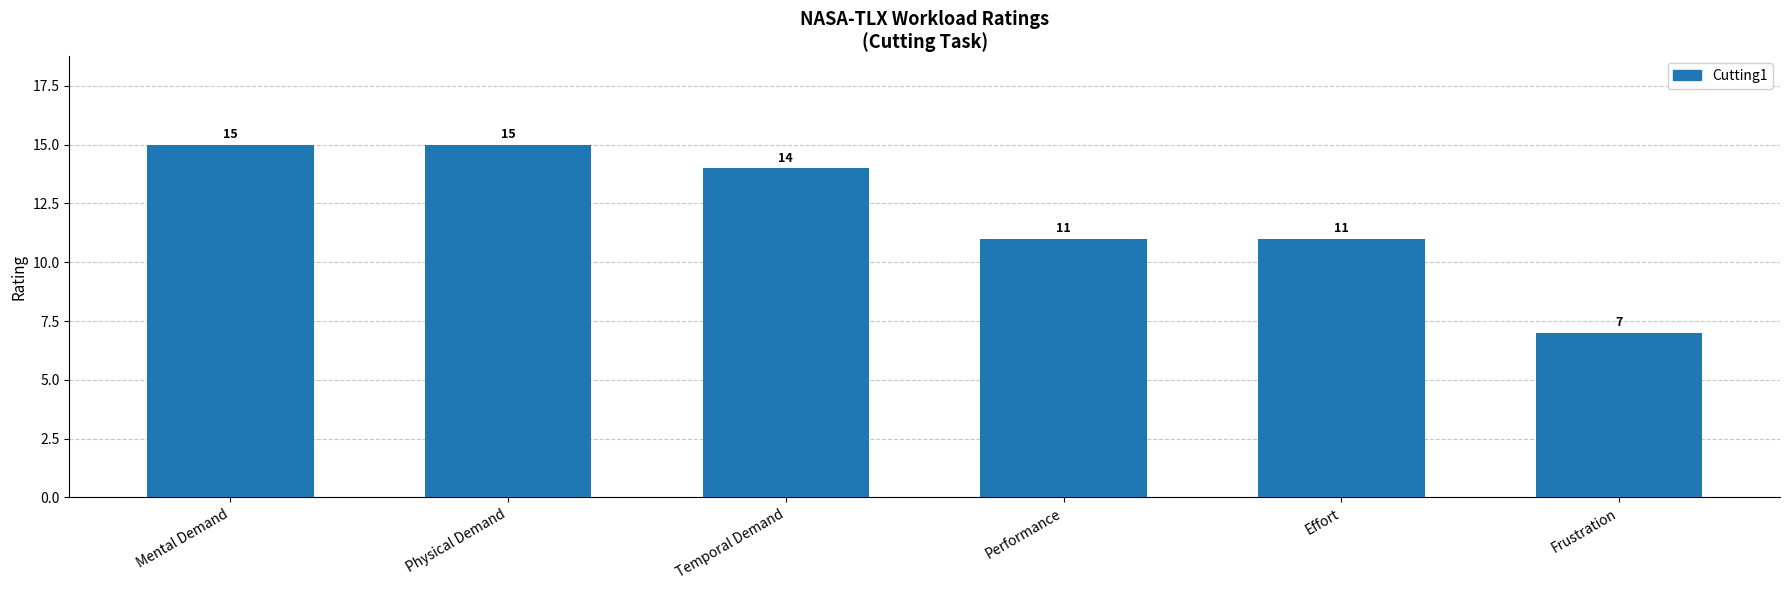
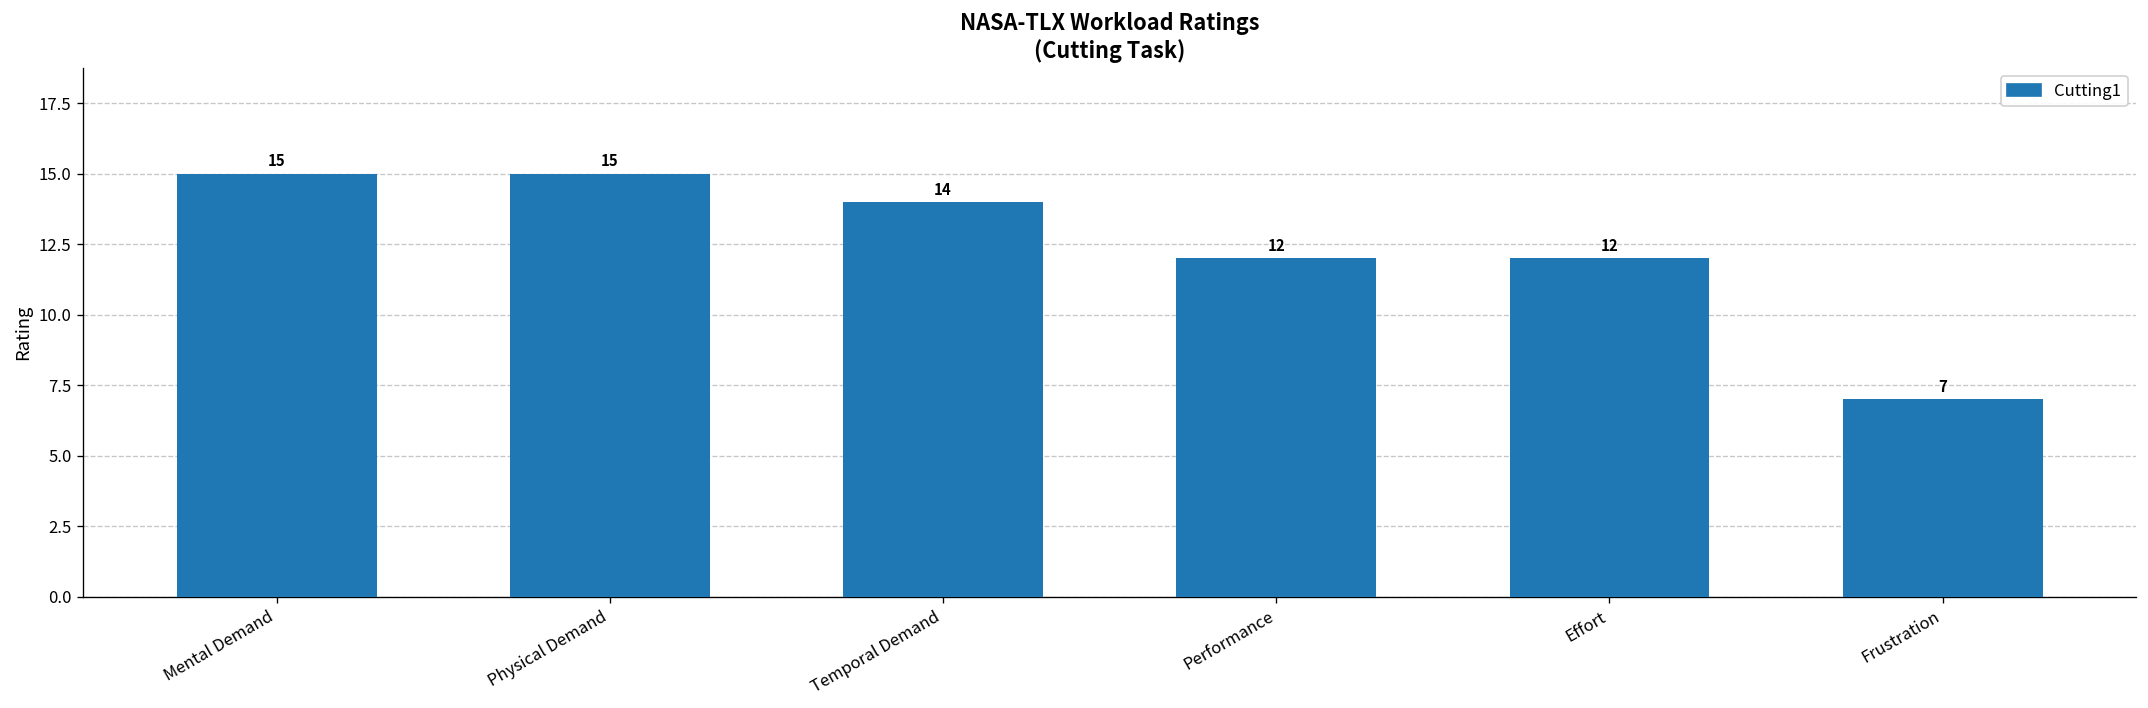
  {
    "Mental Demand": 15,
    "Physical Demand": 15,
    "Temporal Demand": 14,
-   "Performance": 11,
-   "Effort": 11,
+   "Performance": 12,
+   "Effort": 12,
    "Frustration": 7
  }
